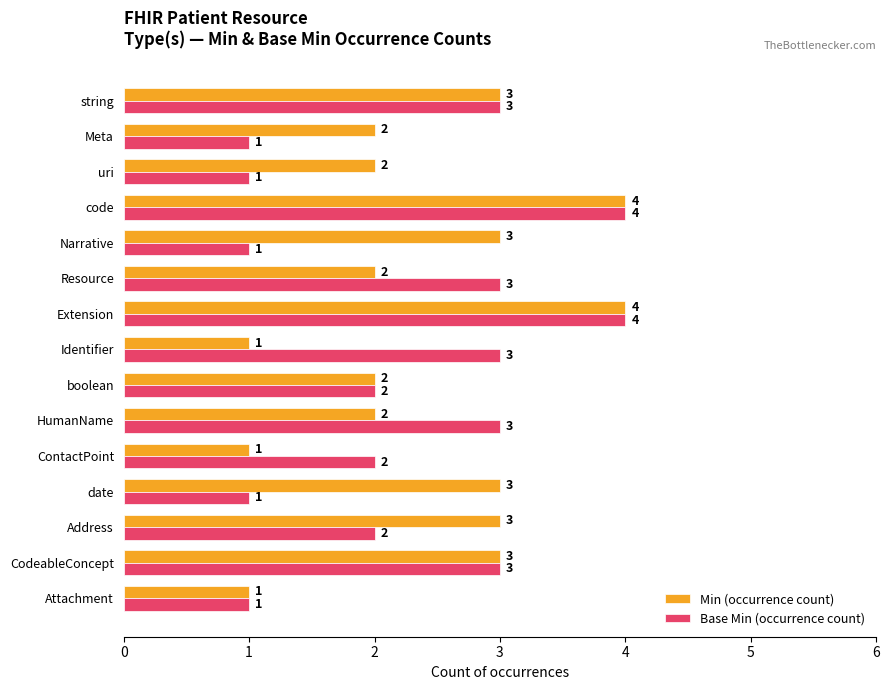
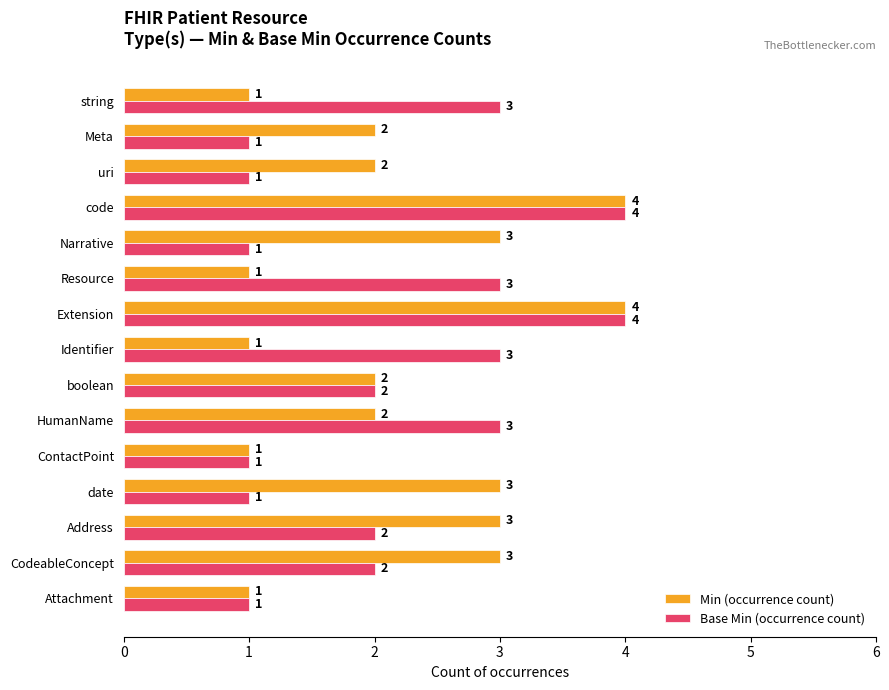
  {
    "Min (occurrence count)": {
-     "string": 3,
+     "string": 1,
      "Meta": 2,
      "uri": 2,
      "code": 4,
      "Narrative": 3,
-     "Resource": 2,
+     "Resource": 1,
      "Extension": 4,
      "Identifier": 1,
      "boolean": 2,
      "HumanName": 2,
      "ContactPoint": 1,
      "date": 3,
      "Address": 3,
      "CodeableConcept": 3,
      "Attachment": 1
    },
    "Base Min (occurrence count)": {
      "string": 3,
      "Meta": 1,
      "uri": 1,
      "code": 4,
      "Narrative": 1,
      "Resource": 3,
      "Extension": 4,
      "Identifier": 3,
      "boolean": 2,
      "HumanName": 3,
-     "ContactPoint": 2,
+     "ContactPoint": 1,
      "date": 1,
      "Address": 2,
-     "CodeableConcept": 3,
+     "CodeableConcept": 2,
      "Attachment": 1
    }
  }
